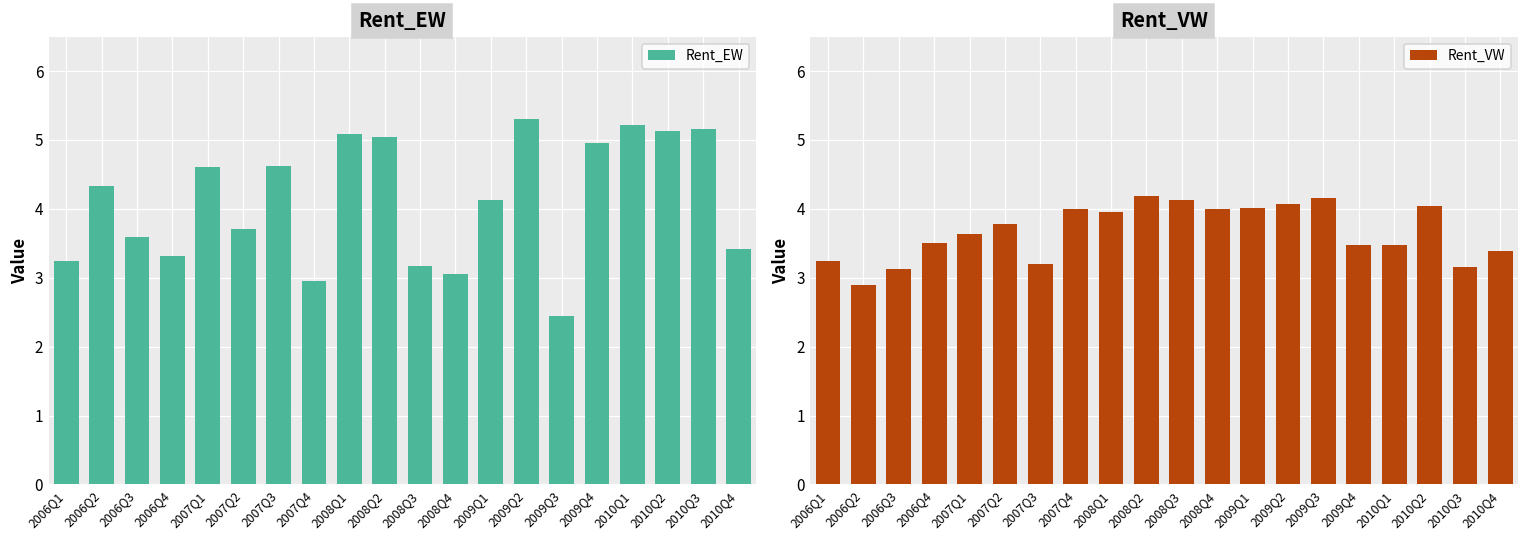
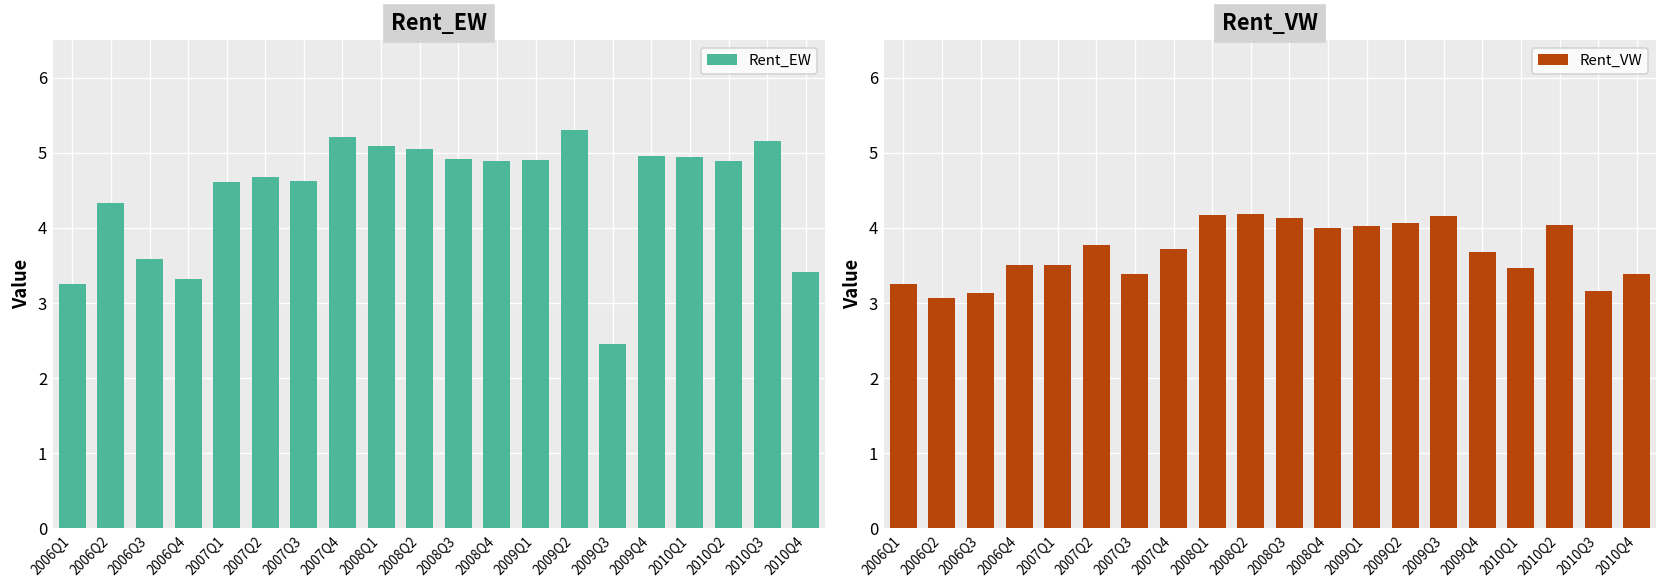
  {
    "Rent_EW": {
      "2006Q1": 3.3,
      "2006Q2": 4.3,
      "2006Q3": 3.6,
      "2006Q4": 3.3,
      "2007Q1": 4.6,
-     "2007Q2": 3.7,
+     "2007Q2": 4.7,
      "2007Q3": 4.6,
-     "2007Q4": 3.0,
+     "2007Q4": 5.2,
      "2008Q1": 5.1,
      "2008Q2": 5.0,
-     "2008Q3": 3.2,
-     "2008Q4": 3.0,
-     "2009Q1": 4.1,
+     "2008Q3": 4.9,
+     "2008Q4": 4.9,
+     "2009Q1": 4.9,
      "2009Q2": 5.3,
      "2009Q3": 2.5,
      "2009Q4": 5.0,
-     "2010Q1": 5.2,
-     "2010Q2": 5.1,
+     "2010Q1": 4.9,
+     "2010Q2": 4.9,
      "2010Q3": 5.2,
      "2010Q4": 3.4
    },
    "Rent_VW": {
      "2006Q1": 3.3,
-     "2006Q2": 2.9,
+     "2006Q2": 3.1,
      "2006Q3": 3.1,
      "2006Q4": 3.5,
-     "2007Q1": 3.6,
+     "2007Q1": 3.5,
      "2007Q2": 3.8,
-     "2007Q3": 3.2,
-     "2007Q4": 4.0,
-     "2008Q1": 4.0,
+     "2007Q3": 3.4,
+     "2007Q4": 3.7,
+     "2008Q1": 4.2,
      "2008Q2": 4.2,
      "2008Q3": 4.1,
      "2008Q4": 4.0,
      "2009Q1": 4.0,
      "2009Q2": 4.1,
      "2009Q3": 4.2,
-     "2009Q4": 3.5,
+     "2009Q4": 3.7,
      "2010Q1": 3.5,
      "2010Q2": 4.0,
      "2010Q3": 3.2,
      "2010Q4": 3.4
    }
  }
